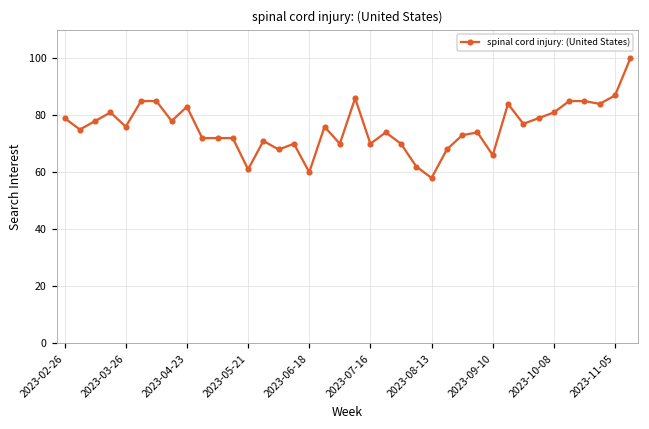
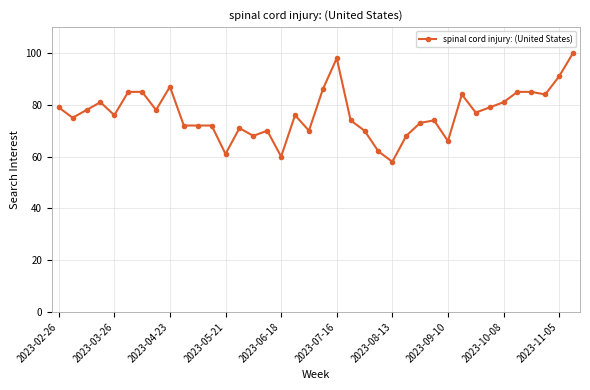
  {
    "2023-02-26": 79,
    "2023-03-26": 76,
-   "2023-04-23": 83,
+   "2023-04-23": 87,
    "2023-05-21": 61,
    "2023-06-18": 60,
-   "2023-07-16": 70,
+   "2023-07-16": 98,
    "2023-08-13": 58,
    "2023-09-10": 66,
    "2023-10-08": 81,
-   "2023-11-05": 87
+   "2023-11-05": 91
  }
